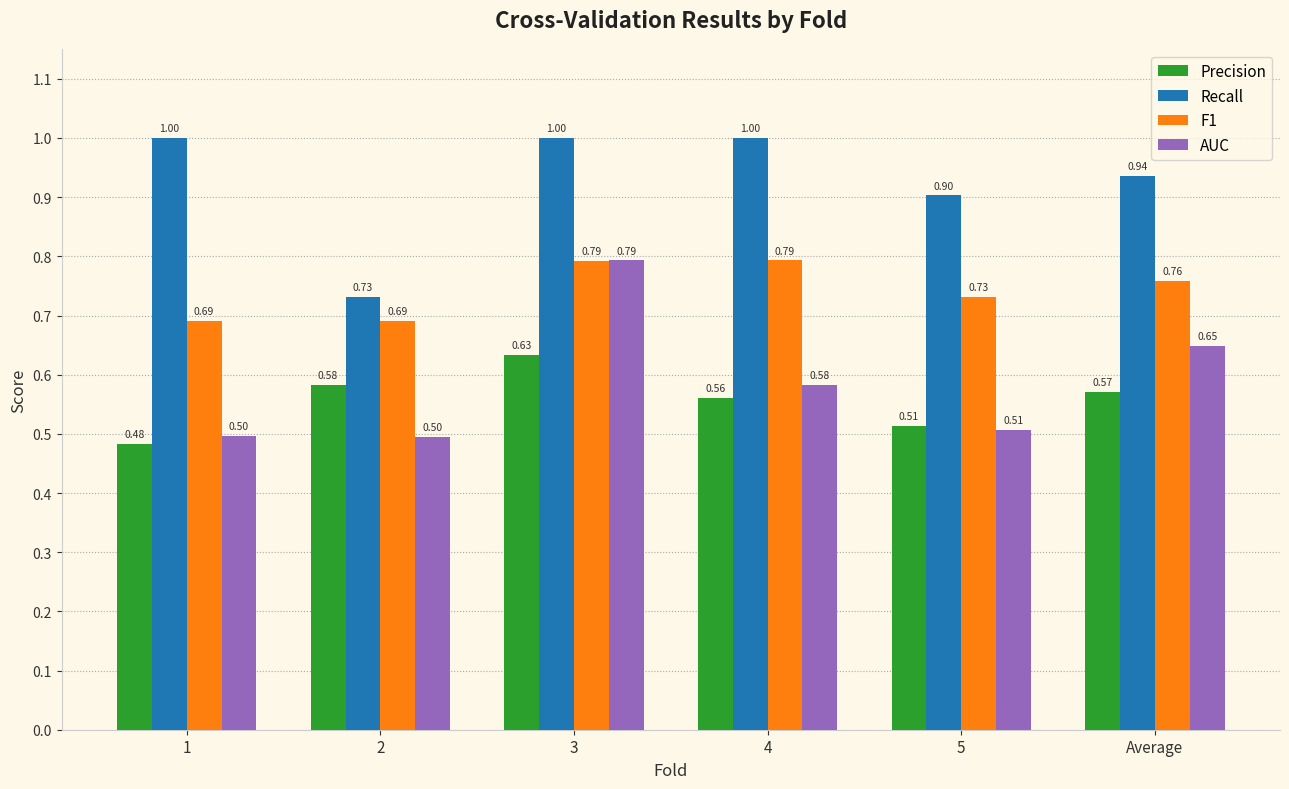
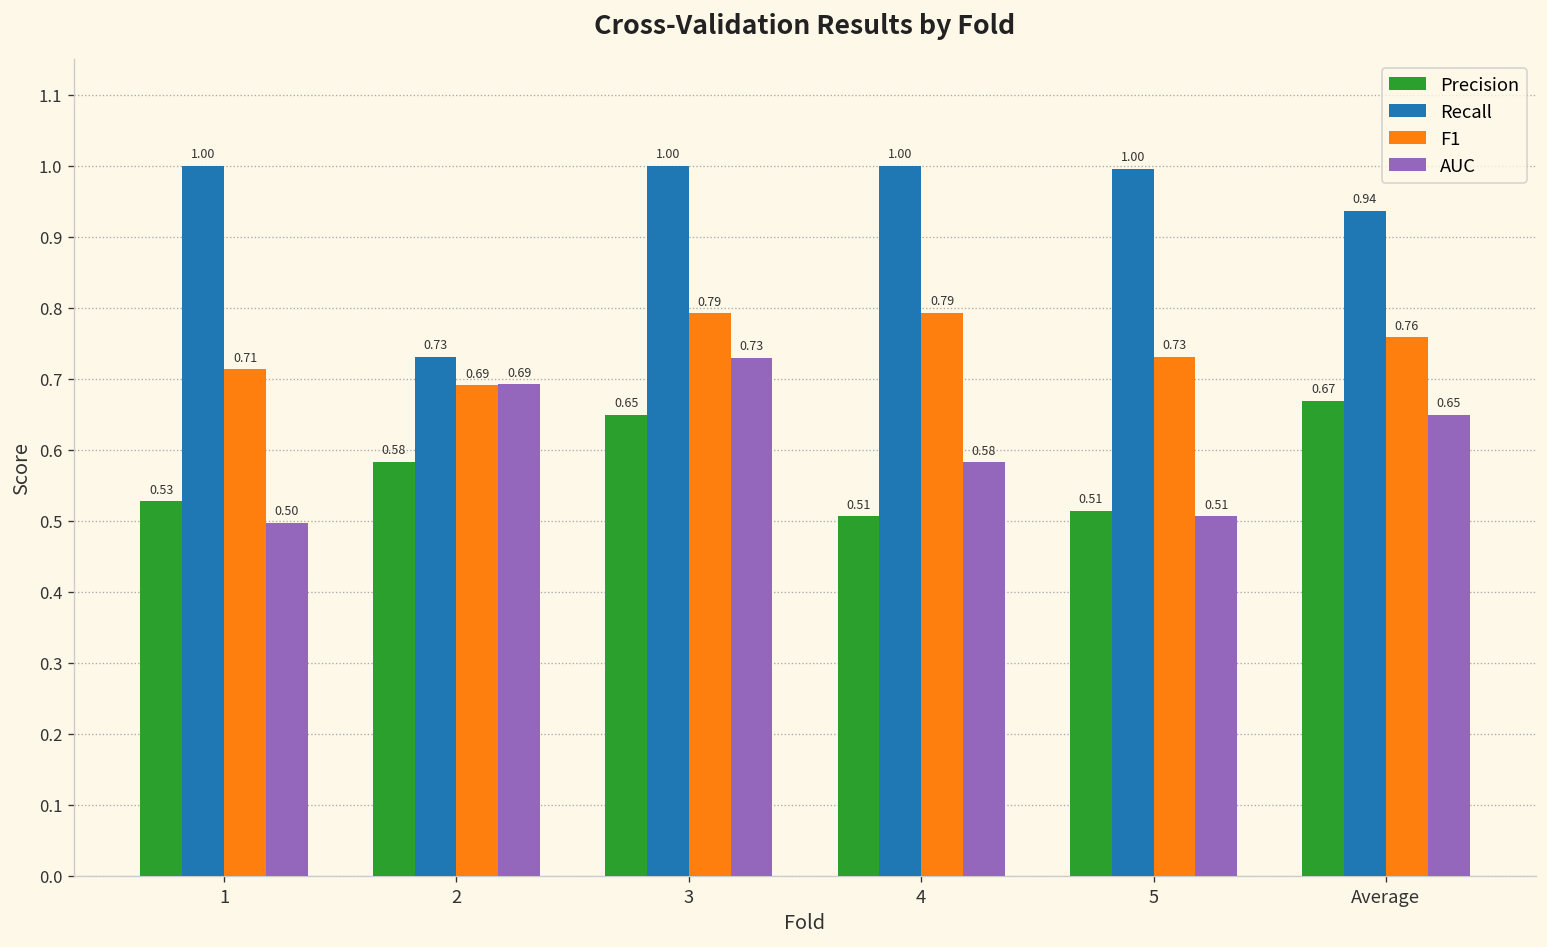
  {
    "Precision": {
-     "1": 0.48,
+     "1": 0.53,
      "2": 0.58,
-     "3": 0.63,
-     "4": 0.56,
+     "3": 0.65,
+     "4": 0.51,
      "5": 0.51,
-     "Average": 0.57
+     "Average": 0.67
    },
    "Recall": {
      "1": 1.00,
      "2": 0.73,
      "3": 1.00,
      "4": 1.00,
-     "5": 0.90,
+     "5": 1.00,
      "Average": 0.94
    },
    "F1": {
-     "1": 0.69,
+     "1": 0.71,
      "2": 0.69,
      "3": 0.79,
      "4": 0.79,
      "5": 0.73,
      "Average": 0.76
    },
    "AUC": {
      "1": 0.50,
-     "2": 0.50,
-     "3": 0.79,
+     "2": 0.69,
+     "3": 0.73,
      "4": 0.58,
      "5": 0.51,
      "Average": 0.65
    }
  }
